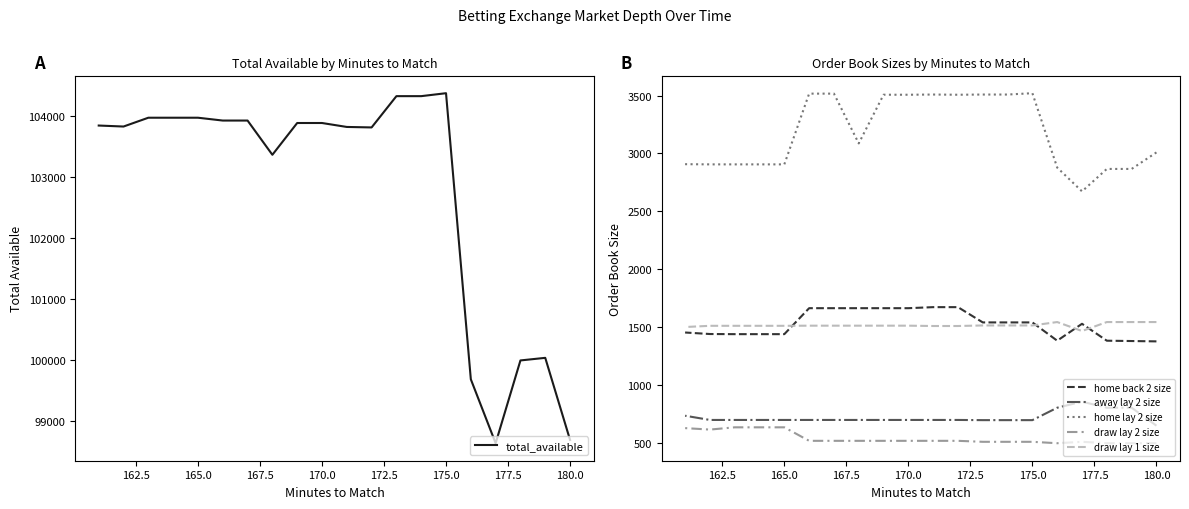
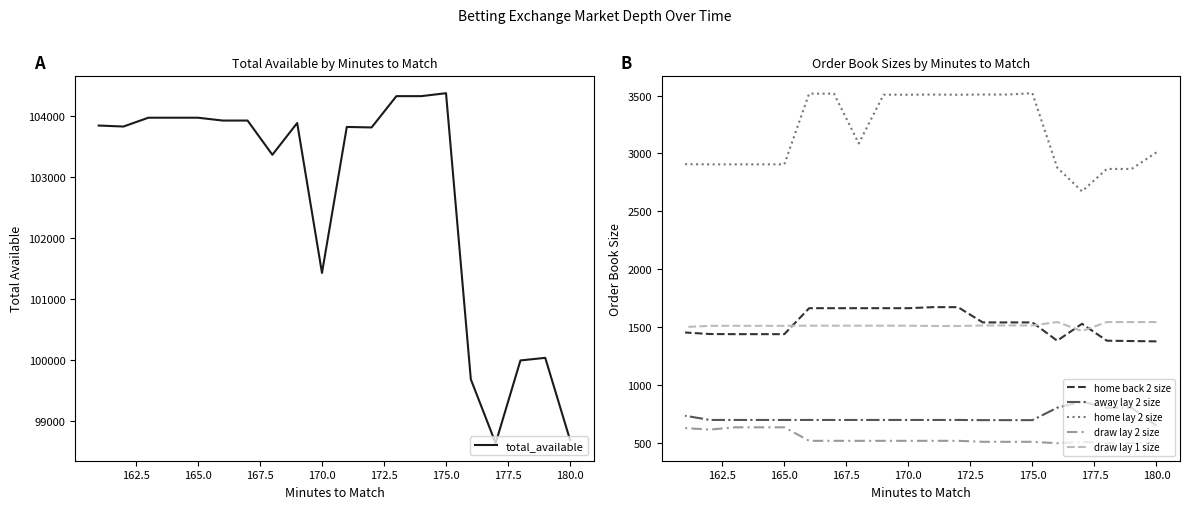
  {
    "Total Available by Minutes to Match": {
      "165.0": 104000,
-     "170.0": 103900,
+     "170.0": 101400,
      "175.0": 104400
    }
  }
